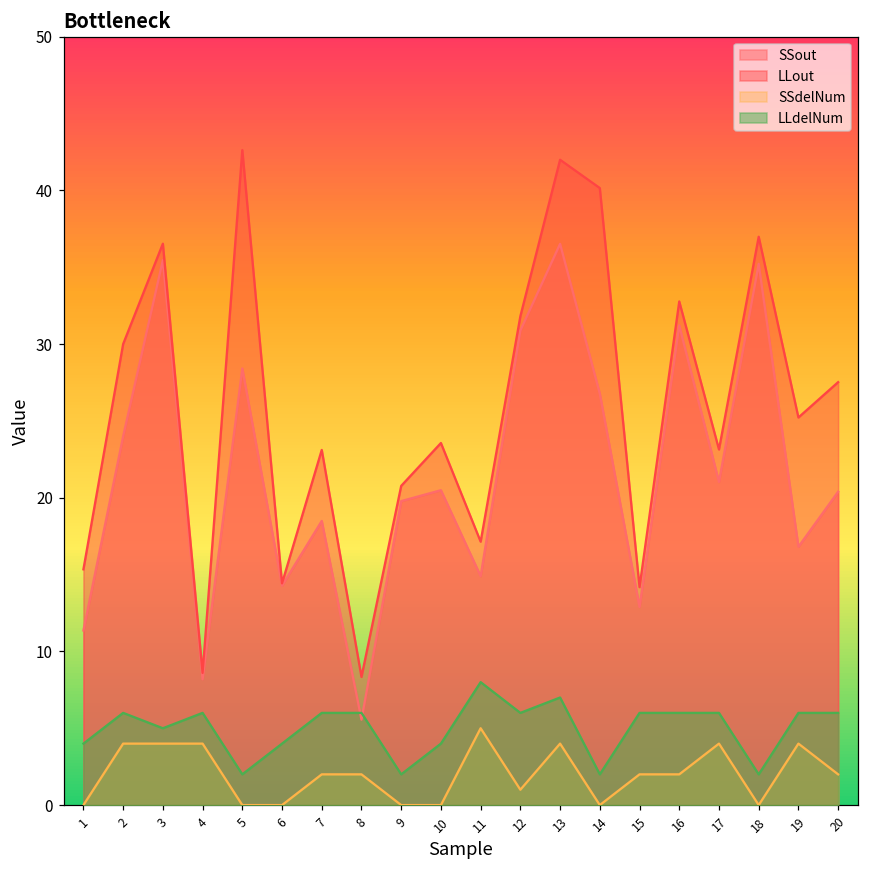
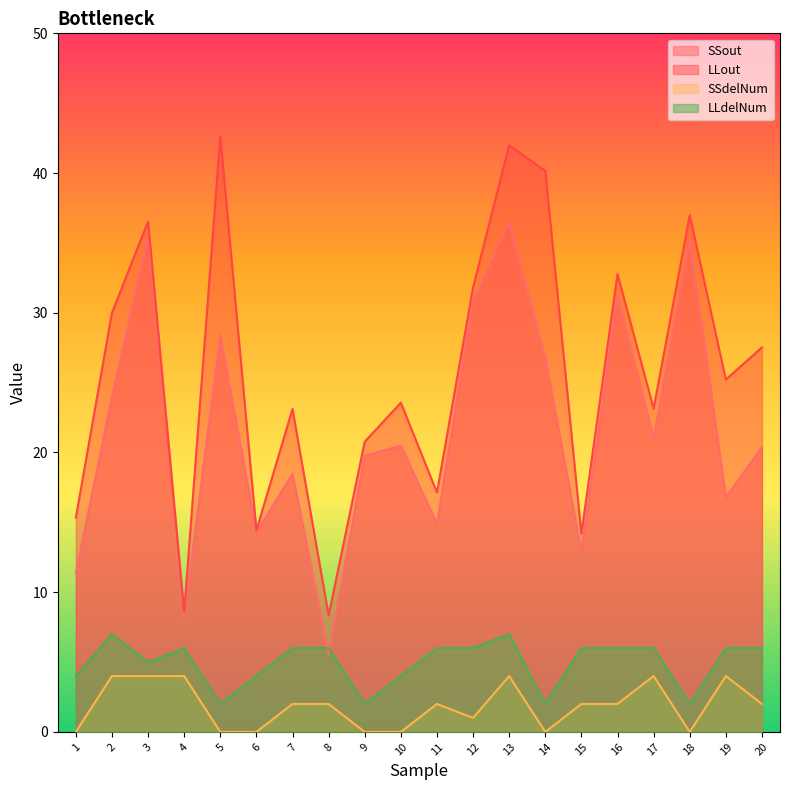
  {
    "SSdelNum": {
      "1": 0,
      "2": 4,
      "3": 4,
      "4": 4,
      "5": 0,
      "6": 0,
      "7": 2,
      "8": 2,
      "9": 0,
      "10": 0,
-     "11": 5,
+     "11": 2,
      "12": 1,
      "13": 4,
      "14": 0,
      "15": 2,
      "16": 2,
      "17": 4,
      "18": 0,
      "19": 4,
      "20": 2
    },
    "LLdelNum": {
      "1": 4,
-     "2": 6,
+     "2": 7,
      "3": 5,
      "4": 6,
      "5": 2,
      "6": 4,
      "7": 6,
      "8": 6,
      "9": 2,
      "10": 4,
-     "11": 8,
+     "11": 6,
      "12": 6,
      "13": 7,
      "14": 2,
      "15": 6,
      "16": 6,
      "17": 6,
      "18": 2,
      "19": 6,
      "20": 6
    }
  }
